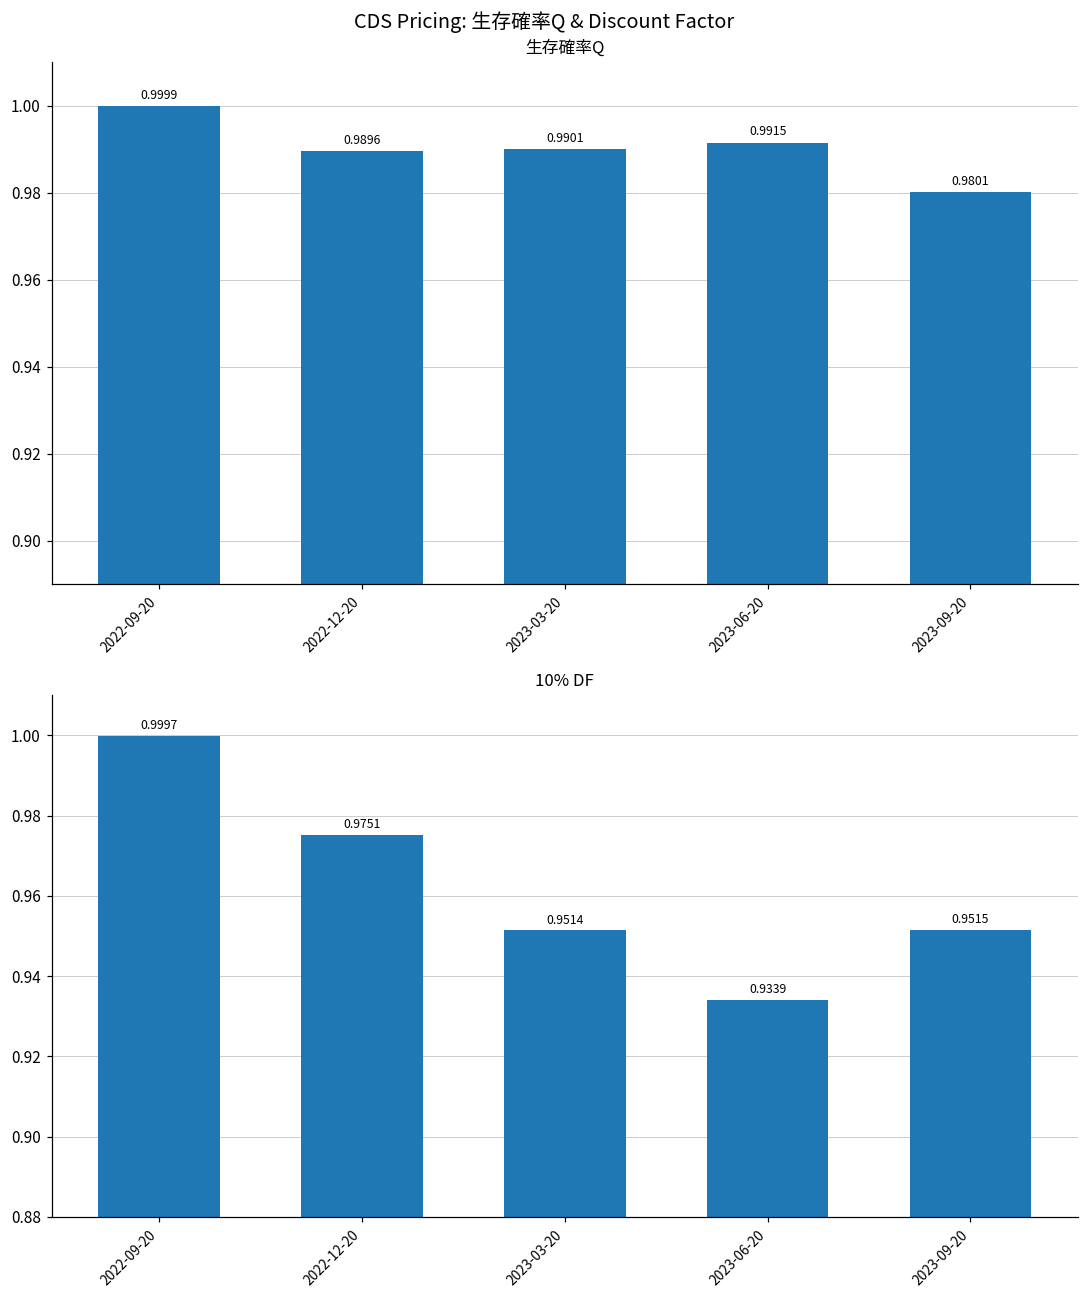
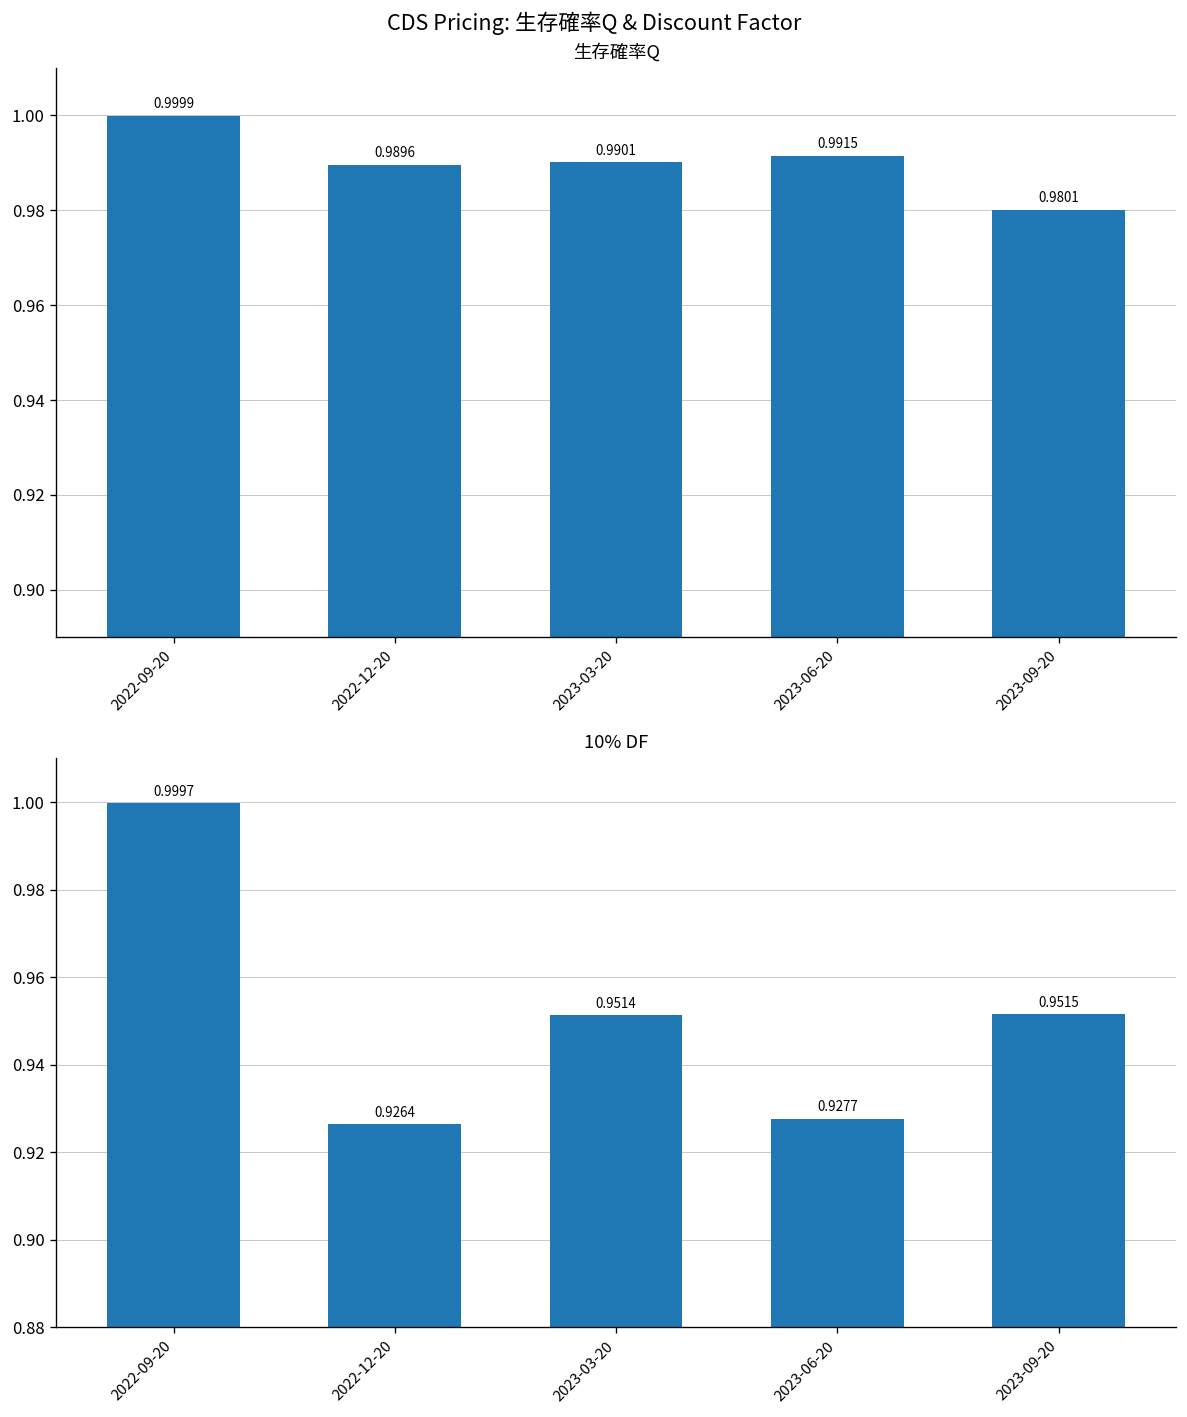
  {
    "生存確率Q": {
      "2022-09-20": 0.9999,
      "2022-12-20": 0.9896,
      "2023-03-20": 0.9901,
      "2023-06-20": 0.9915,
      "2023-09-20": 0.9801
    },
    "10% DF": {
      "2022-09-20": 0.9997,
-     "2022-12-20": 0.9751,
+     "2022-12-20": 0.9264,
      "2023-03-20": 0.9514,
-     "2023-06-20": 0.9339,
+     "2023-06-20": 0.9277,
      "2023-09-20": 0.9515
    }
  }
